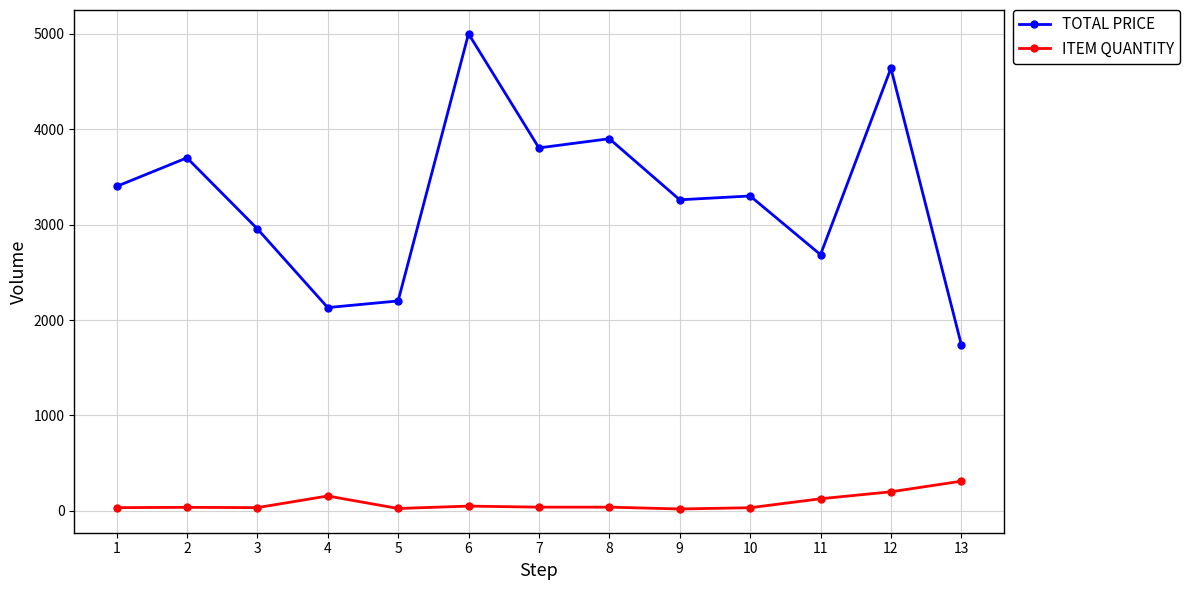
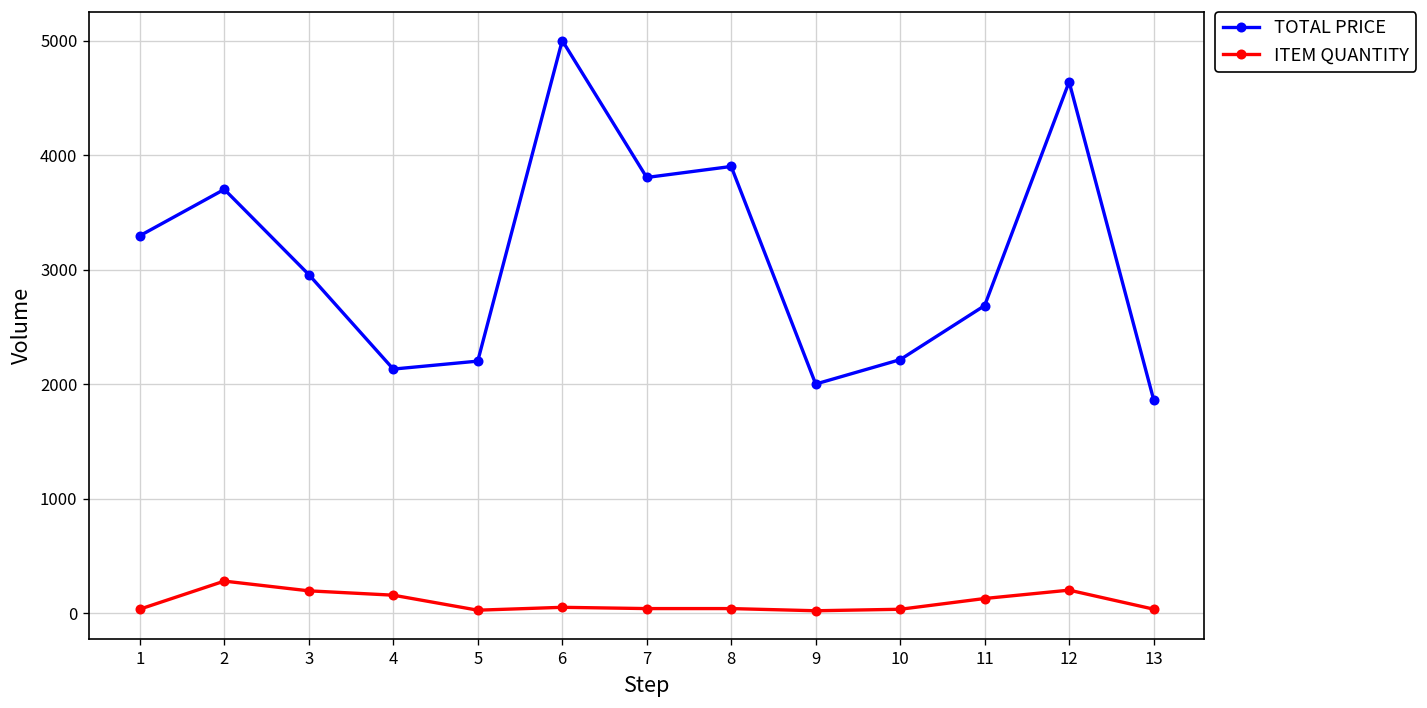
  {
    "TOTAL PRICE": {
-     "1": 3400,
+     "1": 3300,
      "2": 3700,
      "3": 3000,
      "4": 2100,
      "5": 2200,
      "6": 5000,
      "7": 3800,
      "8": 3900,
-     "9": 3300,
-     "10": 3300,
+     "9": 2000,
+     "10": 2200,
      "11": 2700,
      "12": 4600,
-     "13": 1700
+     "13": 1900
    },
    "ITEM QUANTITY": {
      "1": 0,
-     "2": 0,
-     "3": 0,
+     "2": 300,
+     "3": 200,
      "4": 200,
      "5": 0,
      "6": 100,
      "7": 0,
      "8": 0,
      "9": 0,
      "10": 0,
      "11": 100,
      "12": 200,
-     "13": 300
+     "13": 0
    }
  }
